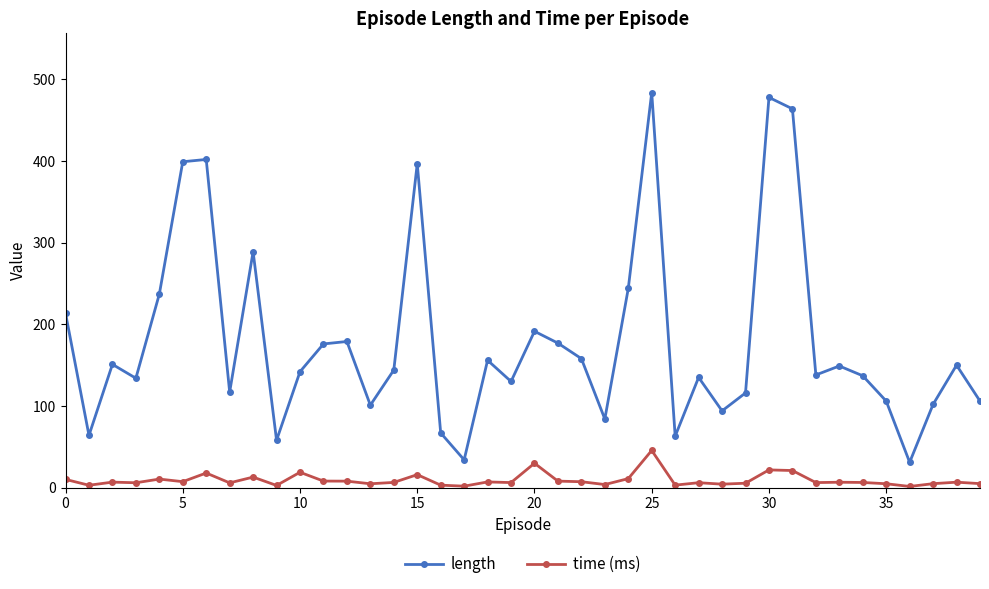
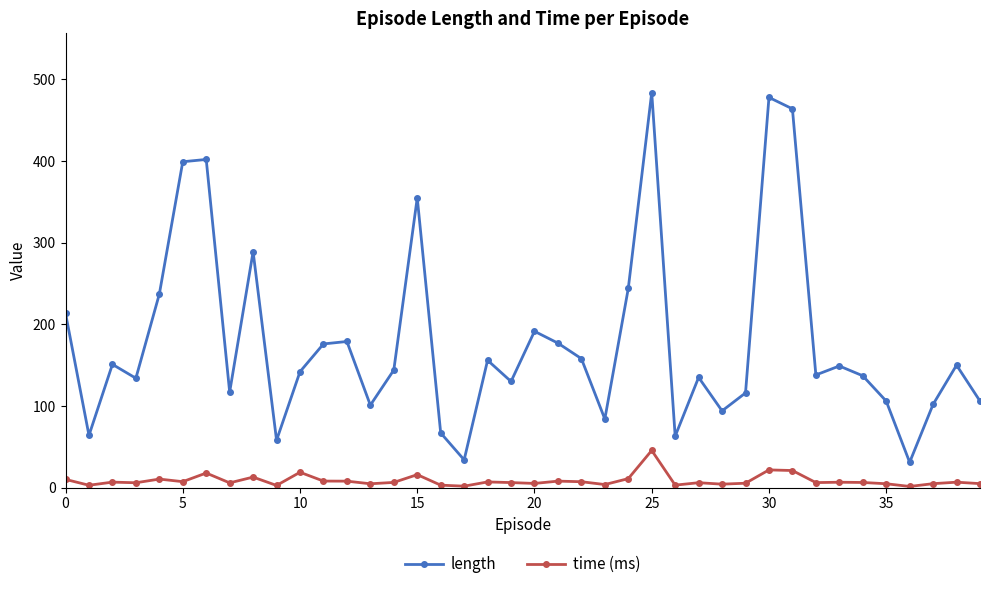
  {
    "length": {
      "0": 210,
      "5": 400,
      "10": 140,
-     "15": 400,
+     "15": 360,
      "20": 190,
      "25": 480,
      "30": 480,
      "35": 110
    },
    "time (ms)": {
      "0": 10,
      "5": 10,
      "10": 20,
      "15": 20,
-     "20": 30,
+     "20": 10,
      "25": 50,
      "30": 20,
      "35": 0
    }
  }
